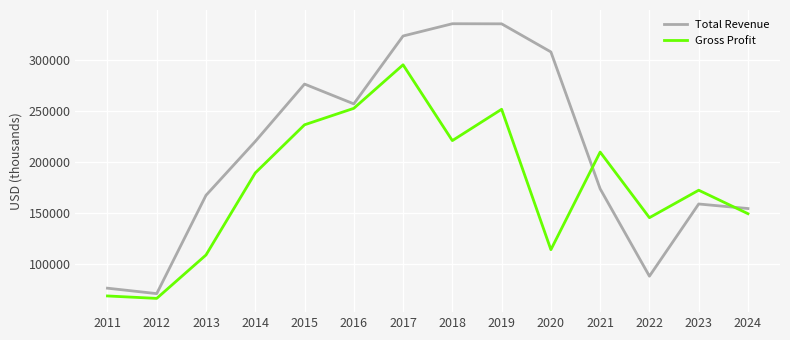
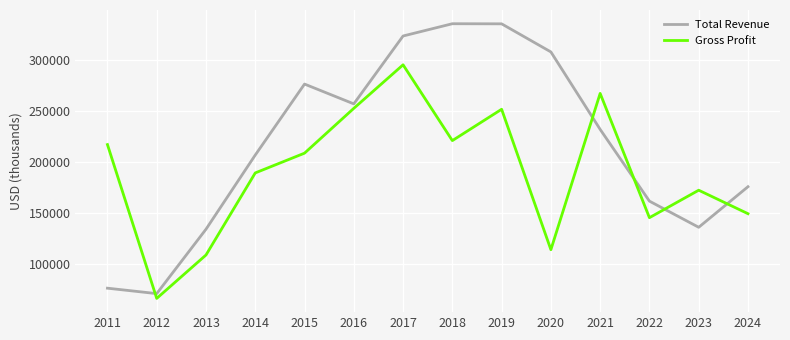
  {
    "Total Revenue": {
      "2011": 76000,
      "2012": 71000,
-     "2013": 167000,
-     "2014": 220000,
+     "2013": 134000,
+     "2014": 207000,
      "2015": 276000,
      "2016": 257000,
      "2017": 323000,
      "2018": 335000,
      "2019": 335000,
      "2020": 308000,
-     "2021": 174000,
-     "2022": 88000,
-     "2023": 159000,
-     "2024": 154000
+     "2021": 232000,
+     "2022": 162000,
+     "2023": 136000,
+     "2024": 176000
    },
    "Gross Profit": {
-     "2011": 69000,
+     "2011": 217000,
      "2012": 66000,
      "2013": 109000,
      "2014": 189000,
-     "2015": 236000,
+     "2015": 208000,
      "2016": 252000,
      "2017": 295000,
      "2018": 221000,
      "2019": 251000,
      "2020": 114000,
-     "2021": 210000,
+     "2021": 267000,
      "2022": 145000,
      "2023": 172000,
      "2024": 149000
    }
  }
